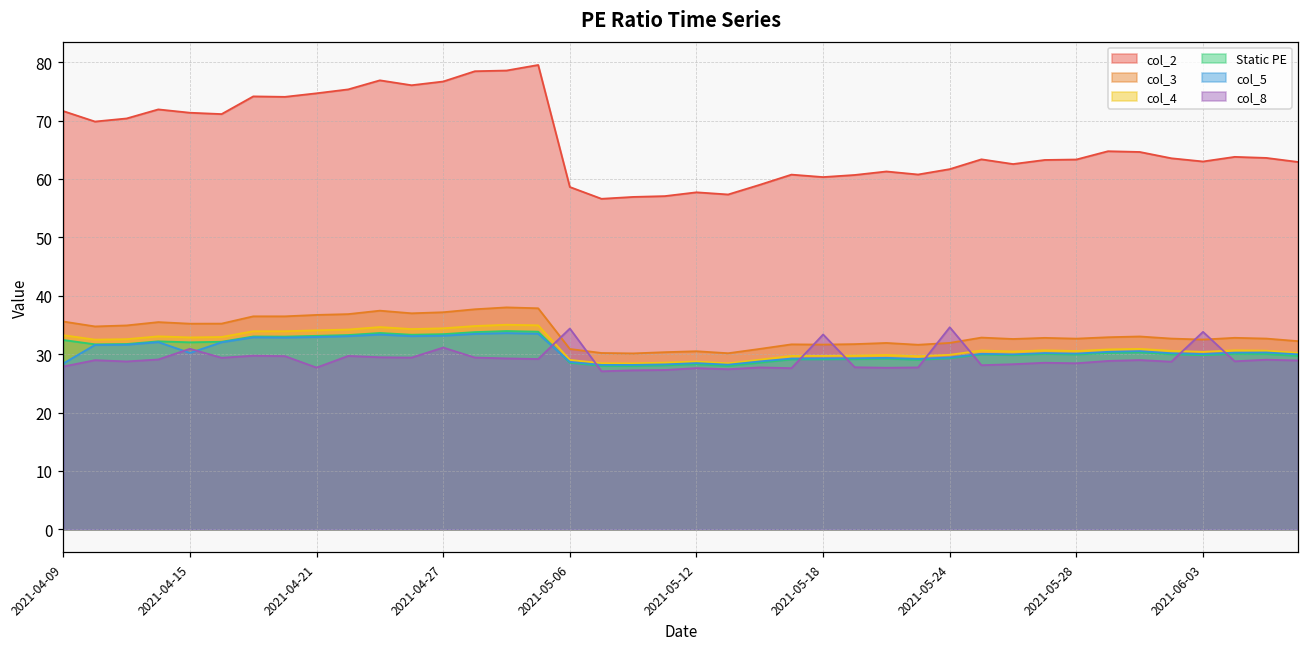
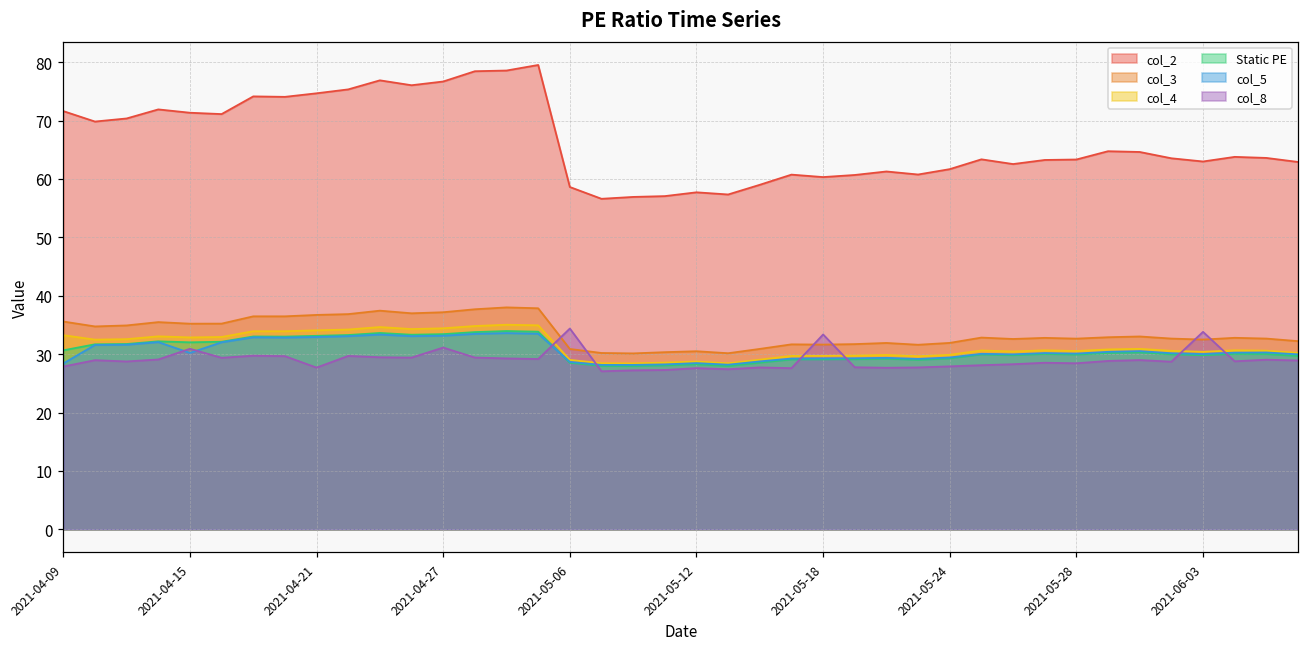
  {
    "Static PE": {
-     "2021-04-09": 32,
+     "2021-04-09": 31,
      "2021-04-15": 32
    },
    "col_5": {
      "2021-04-09": 28,
      "2021-04-15": 30
    },
    "col_8": {
      "2021-04-09": 28,
      "2021-04-15": 31,
      "2021-04-21": 28,
      "2021-04-27": 31,
      "2021-05-06": 34,
      "2021-05-12": 28,
      "2021-05-18": 33,
-     "2021-05-24": 35,
+     "2021-05-24": 28,
      "2021-05-28": 28,
      "2021-06-03": 34
    }
  }
